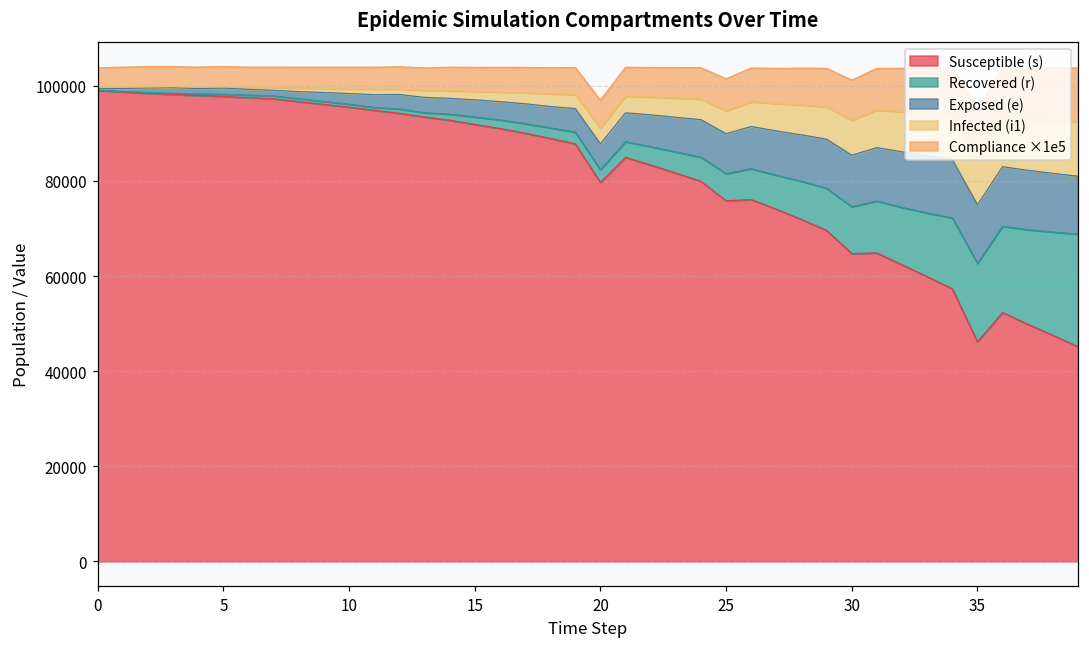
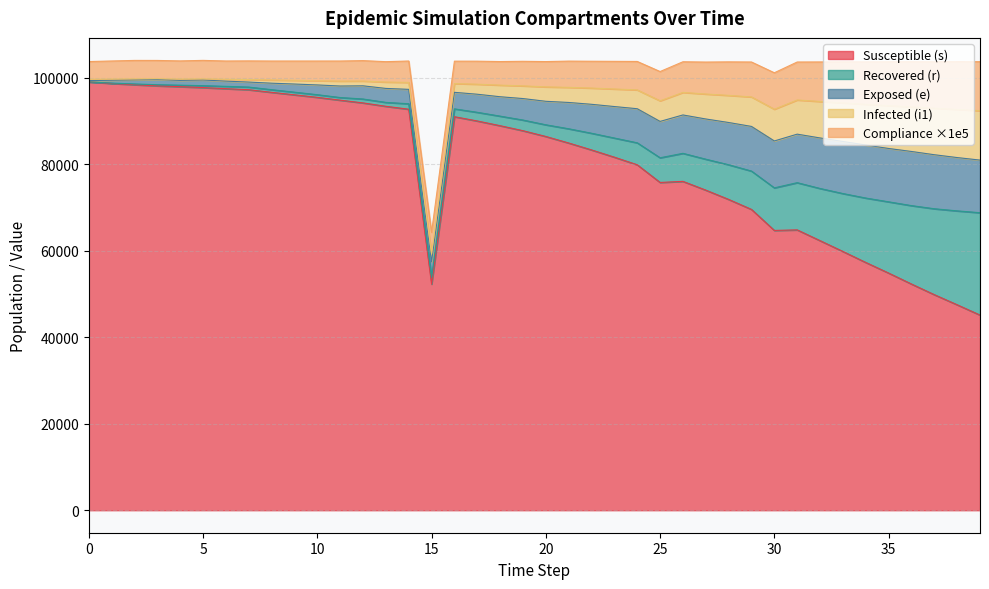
  {
    "Susceptible (s)": {
      "10": 96000,
-     "15": 92000,
-     "20": 80000,
+     "15": 52000,
+     "20": 86000,
      "25": 76000,
      "30": 65000,
-     "35": 46000
+     "35": 55000
    }
  }
